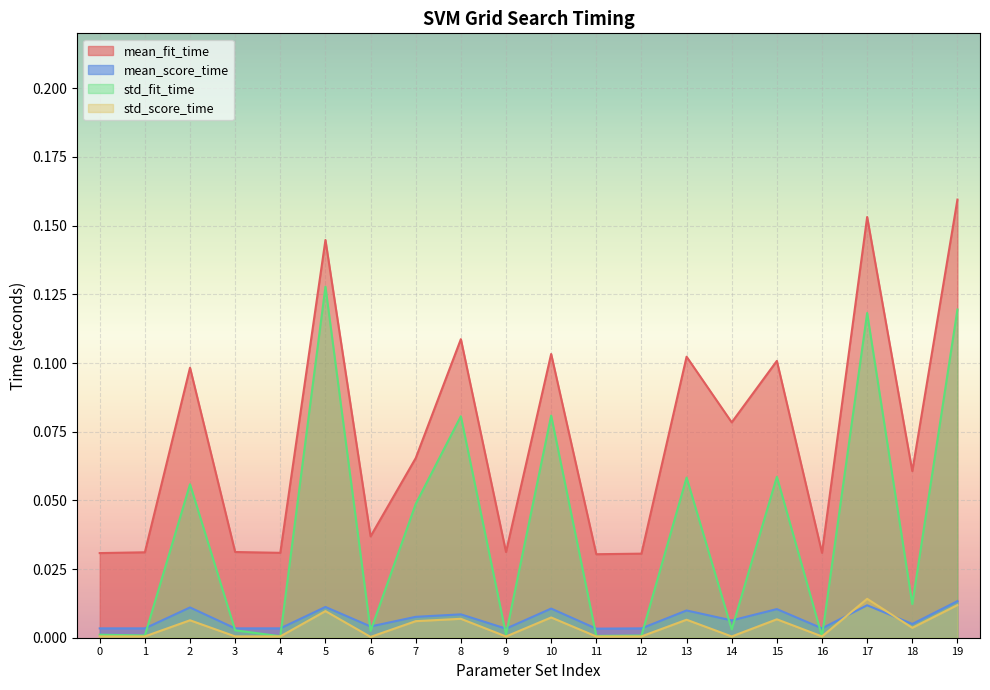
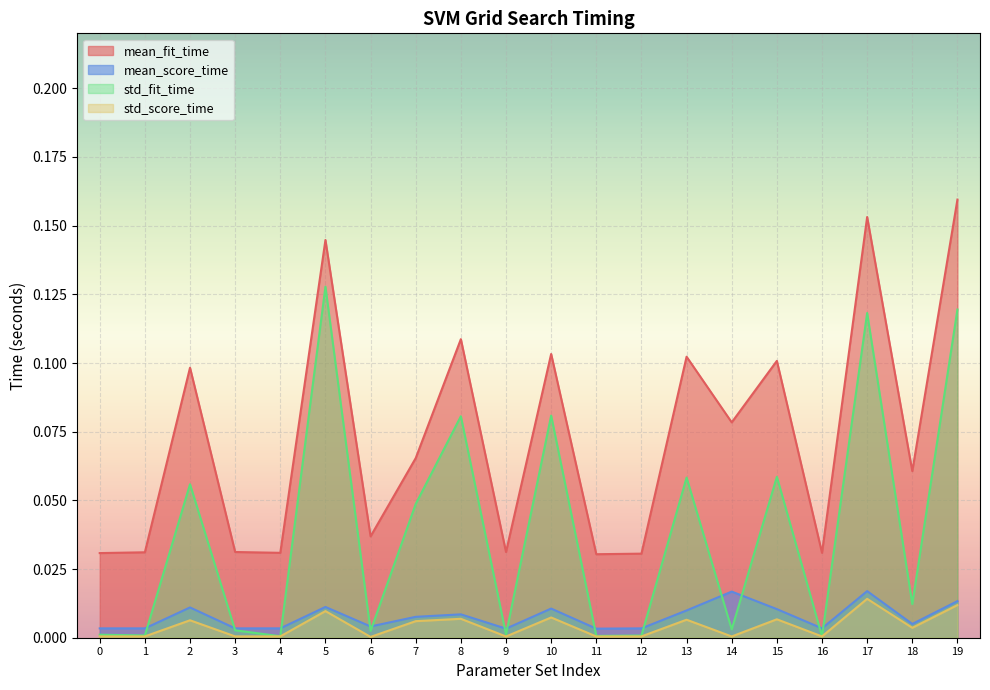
  {
    "mean_fit_time": {
      "0": 0.031,
      "1": 0.031,
      "2": 0.098,
      "3": 0.031,
      "4": 0.031,
      "5": 0.145,
      "6": 0.037,
      "7": 0.065,
      "8": 0.109,
      "9": 0.031,
      "10": 0.103,
      "11": 0.030,
      "12": 0.031,
      "13": 0.102,
      "14": 0.078,
      "15": 0.101,
      "16": 0.031,
      "17": 0.153,
      "18": 0.061,
      "19": 0.159
    },
    "mean_score_time": {
      "0": 0.003,
      "1": 0.003,
      "2": 0.011,
      "4": 0.003,
      "5": 0.011,
      "6": 0.004,
      "7": 0.008,
      "8": 0.009,
      "9": 0.003,
      "10": 0.011,
      "11": 0.003,
      "12": 0.003,
      "13": 0.010,
-     "14": 0.006,
+     "14": 0.017,
      "15": 0.010,
      "16": 0.003,
-     "17": 0.012,
+     "17": 0.017,
      "18": 0.005,
      "19": 0.013
    },
    "std_fit_time": {
      "2": 0.056,
      "5": 0.128,
      "6": 0.003,
      "7": 0.049,
      "8": 0.081,
      "10": 0.081,
      "13": 0.058,
      "14": 0.003,
      "15": 0.059,
      "17": 0.118,
      "18": 0.012,
      "19": 0.119
    },
    "std_score_time": {
      "2": 0.006,
      "3": 0.000,
      "5": 0.010,
      "6": 0.000,
      "7": 0.006,
      "8": 0.007,
      "10": 0.007,
      "13": 0.007,
      "14": 0.000,
      "15": 0.007,
      "17": 0.014,
      "18": 0.004,
      "19": 0.012
    }
  }
